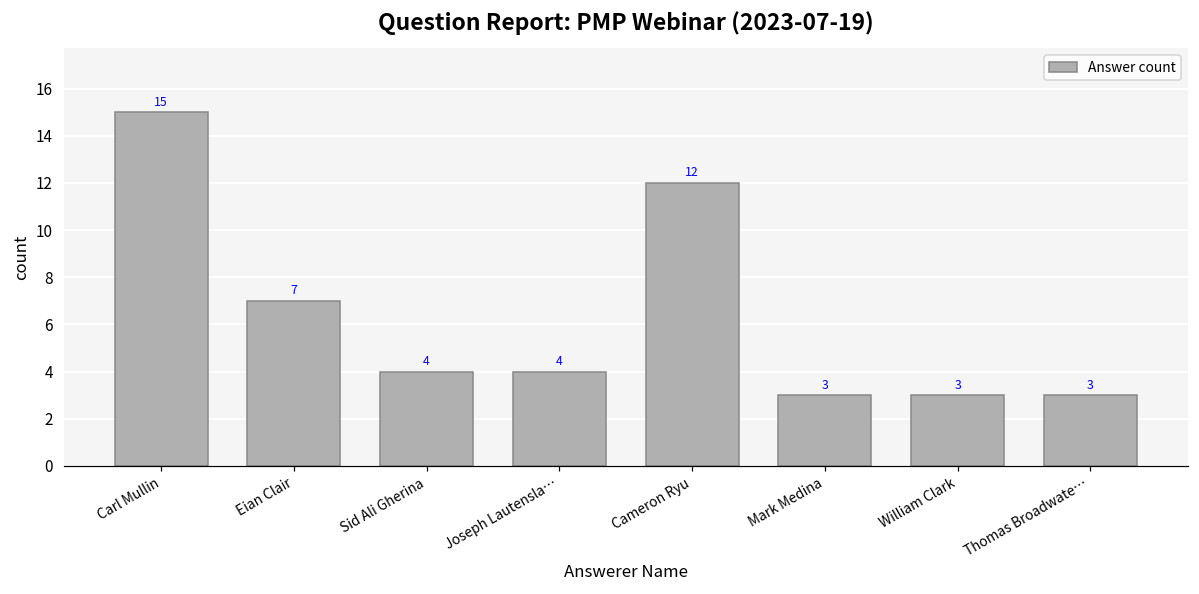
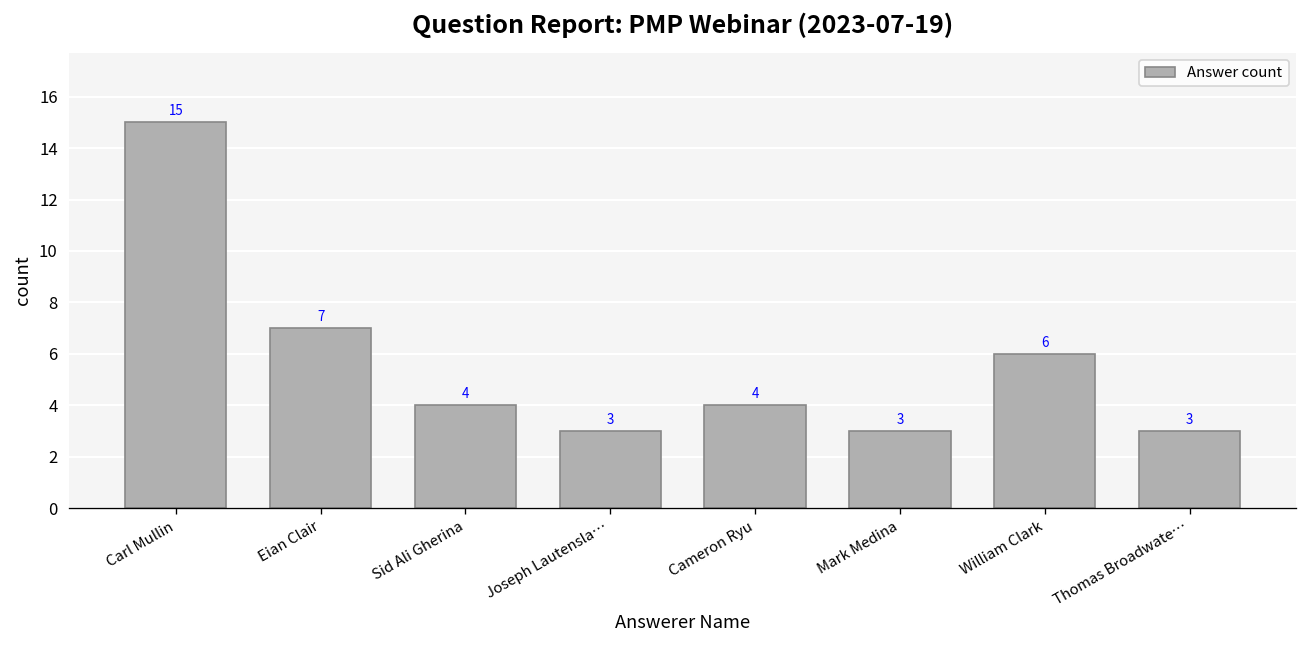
  {
    "Carl Mullin": 15,
    "Eian Clair": 7,
    "Sid Ali Gherina": 4,
-   "Joseph Lautensla…": 4,
-   "Cameron Ryu": 12,
+   "Joseph Lautensla…": 3,
+   "Cameron Ryu": 4,
    "Mark Medina": 3,
-   "William Clark": 3,
+   "William Clark": 6,
    "Thomas Broadwate…": 3
  }
